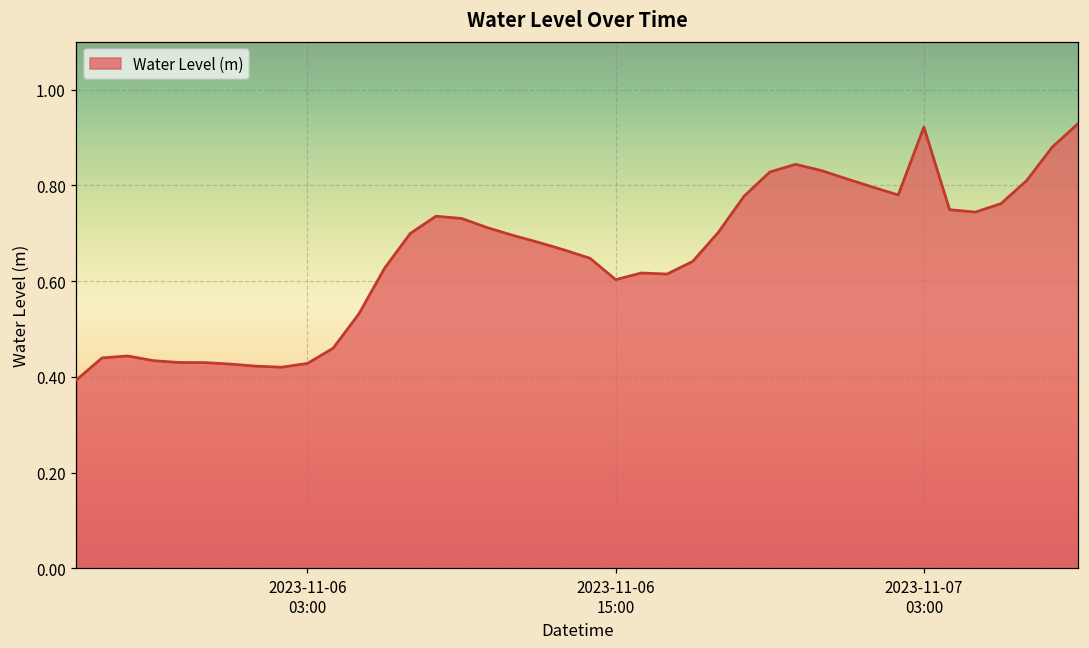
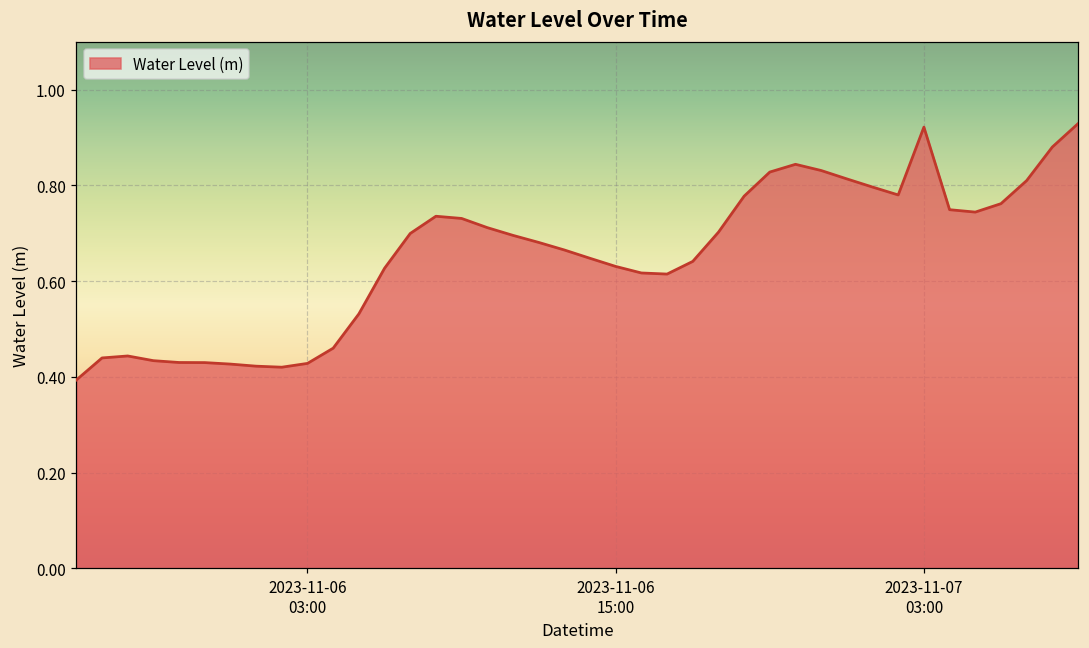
  {
    "2023-11-06 03:00": 0.43,
-   "2023-11-06 15:00": 0.60,
+   "2023-11-06 15:00": 0.63,
    "2023-11-07 03:00": 0.92
  }
